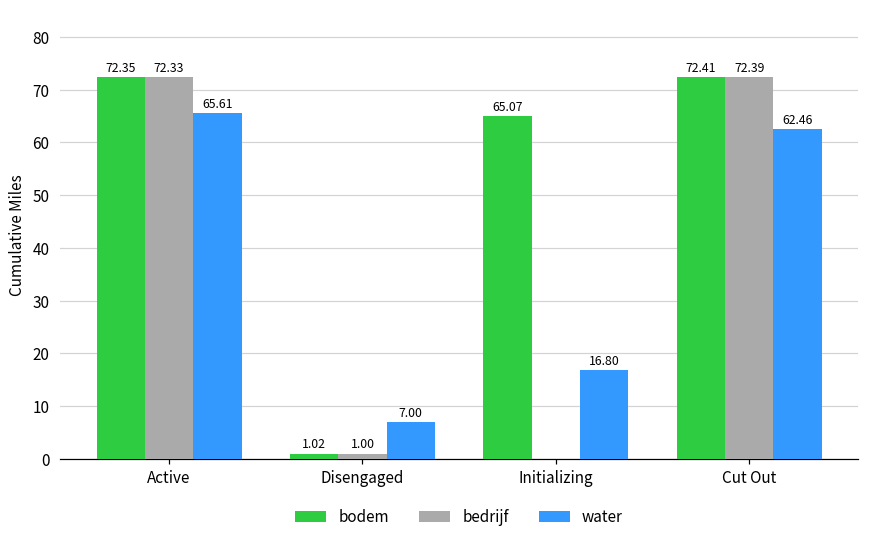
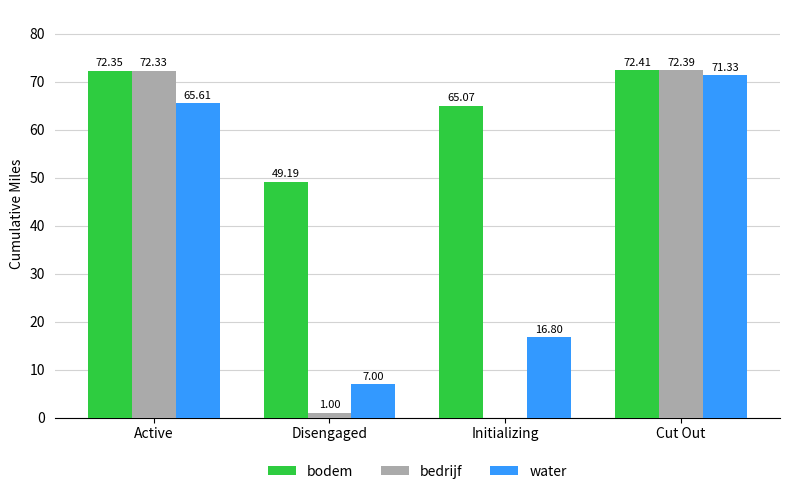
  {
    "bodem": {
      "Active": 72.35,
-     "Disengaged": 1.02,
+     "Disengaged": 49.19,
      "Initializing": 65.07,
      "Cut Out": 72.41
    },
    "bedrijf": {
      "Active": 72.33,
      "Disengaged": 1.00,
      "Cut Out": 72.39
    },
    "water": {
      "Active": 65.61,
      "Disengaged": 7.00,
      "Initializing": 16.80,
-     "Cut Out": 62.46
+     "Cut Out": 71.33
    }
  }
